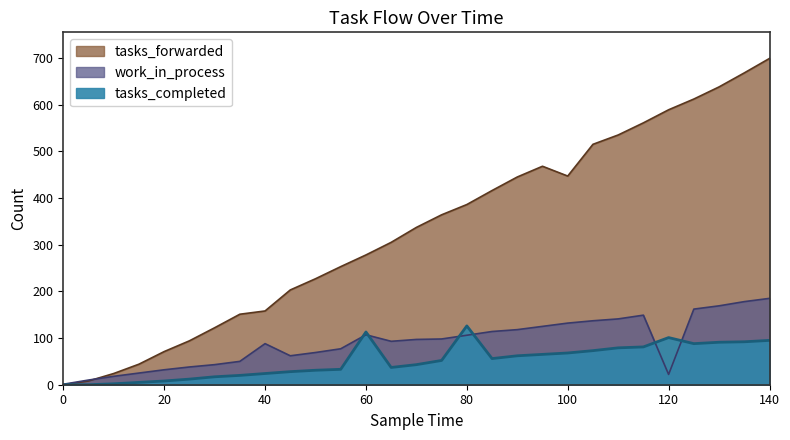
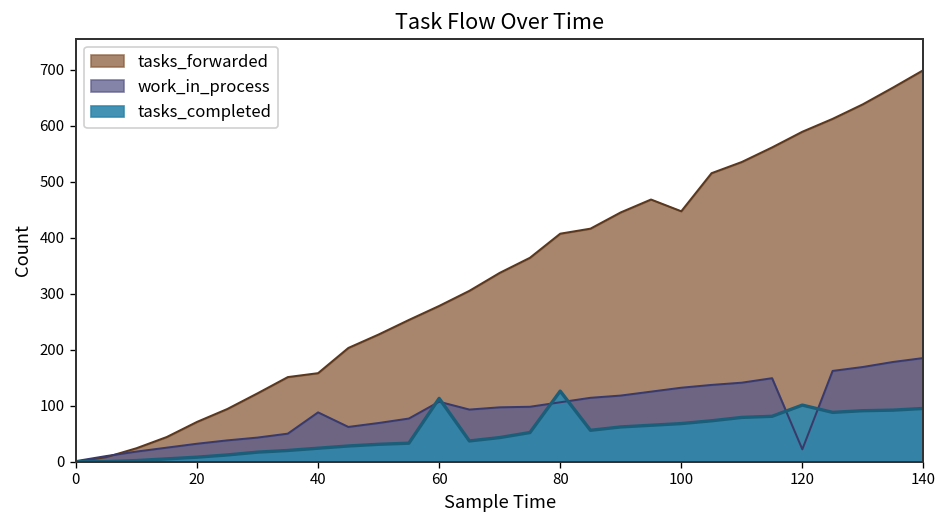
  {
    "tasks_forwarded": {
      "20": 70,
      "40": 160,
      "60": 280,
-     "80": 390,
+     "80": 410,
      "100": 450,
      "120": 590,
      "140": 700
    },
    "work_in_process": {
      "20": 30,
      "40": 90,
      "60": 110,
      "80": 110,
      "100": 130,
      "120": 20,
      "140": 190
    },
    "tasks_completed": {
      "20": 10,
      "40": 20,
      "60": 110,
      "80": 130,
      "100": 70,
      "120": 100,
      "140": 100
    }
  }
